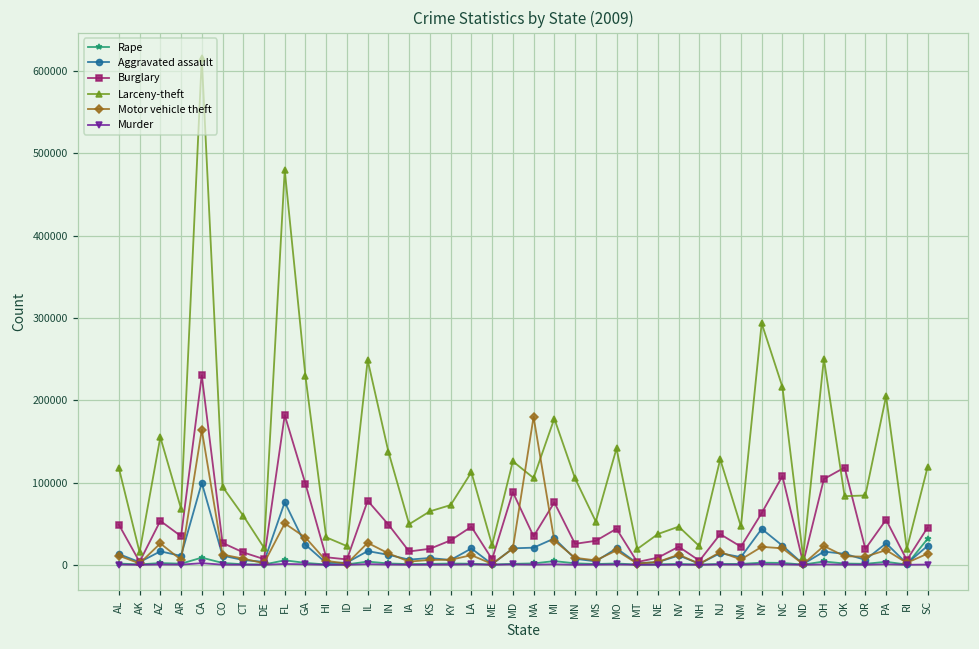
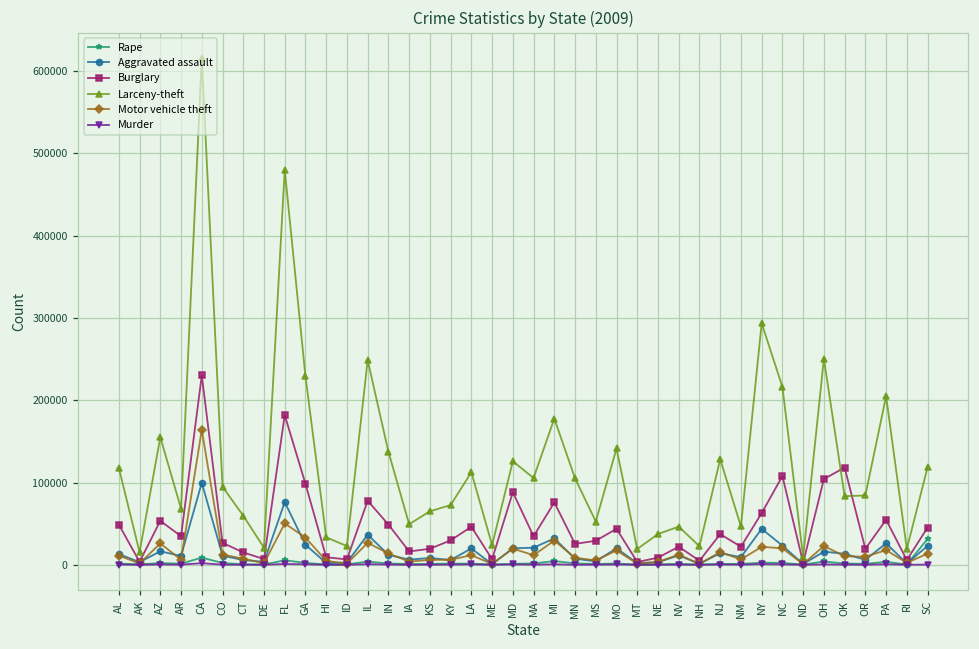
  {
    "Rape": {
      "CA": 10000,
      "FL": 10000,
      "MI": 0,
      "OH": 0,
      "SC": 30000
    },
    "Aggravated assault": {
      "AZ": 20000,
      "AR": 10000,
      "CA": 100000,
      "FL": 80000,
      "GA": 20000,
-     "IL": 20000,
+     "IL": 40000,
      "LA": 20000,
      "MA": 20000,
      "NY": 40000,
      "OH": 20000,
      "OR": 10000,
      "PA": 30000,
      "SC": 20000
    },
    "Burglary": {
      "AL": 50000,
      "AZ": 50000,
      "AR": 30000,
      "CA": 230000,
      "CO": 30000,
      "CT": 20000,
      "FL": 180000,
      "GA": 100000,
      "HI": 10000,
      "ID": 10000,
      "IL": 80000,
      "IN": 50000,
      "IA": 20000,
      "KS": 20000,
      "KY": 30000,
      "LA": 50000,
      "ME": 10000,
      "MD": 90000,
      "MA": 30000,
      "MI": 80000,
      "MN": 30000,
      "MS": 30000,
      "MO": 40000,
      "NE": 10000,
      "NV": 20000,
      "NH": 0,
      "NJ": 40000,
      "NM": 20000,
      "NY": 60000,
      "NC": 110000,
      "OH": 100000,
      "OK": 120000,
      "OR": 20000,
      "PA": 50000,
      "SC": 50000
    },
    "Larceny-theft": {
      "AL": 120000,
      "AK": 20000,
      "AZ": 160000,
      "AR": 70000,
      "CO": 90000,
      "CT": 60000,
      "DE": 20000,
      "FL": 480000,
      "GA": 230000,
      "HI": 30000,
      "ID": 20000,
      "IL": 250000,
      "IN": 140000,
      "IA": 50000,
      "KS": 60000,
      "KY": 70000,
      "LA": 110000,
      "ME": 20000,
      "MD": 130000,
      "MA": 110000,
      "MI": 180000,
      "MN": 110000,
      "MS": 50000,
      "MO": 140000,
      "MT": 20000,
      "NE": 40000,
      "NV": 50000,
      "NH": 20000,
      "NJ": 130000,
      "NM": 50000,
      "NY": 290000,
      "NC": 220000,
      "ND": 10000,
      "OH": 250000,
      "OK": 80000,
      "OR": 80000,
      "PA": 200000,
      "RI": 20000,
      "SC": 120000
    },
    "Motor vehicle theft": {
      "AZ": 30000,
      "AR": 10000,
      "CA": 160000,
      "FL": 50000,
      "GA": 30000,
      "IL": 30000,
      "LA": 10000,
-     "MA": 180000,
+     "MA": 10000,
      "NY": 20000,
      "OH": 20000,
      "OR": 10000,
      "PA": 20000,
      "SC": 10000
    },
    "Murder": {
      "CA": 0,
      "FL": 0,
      "MI": 0,
      "OH": 0,
      "SC": 0
    }
  }
